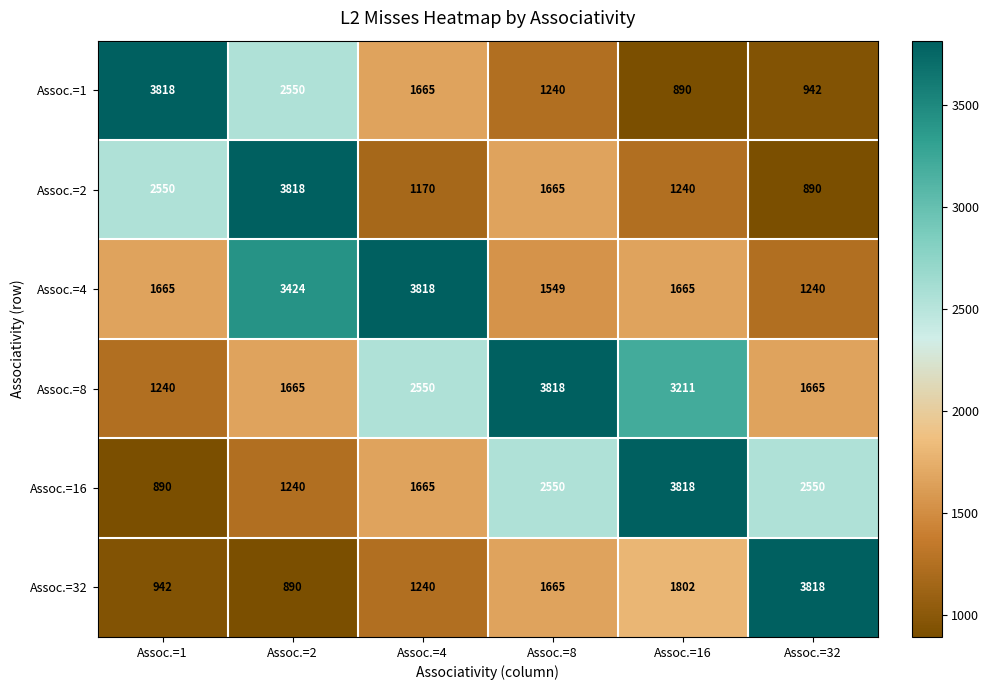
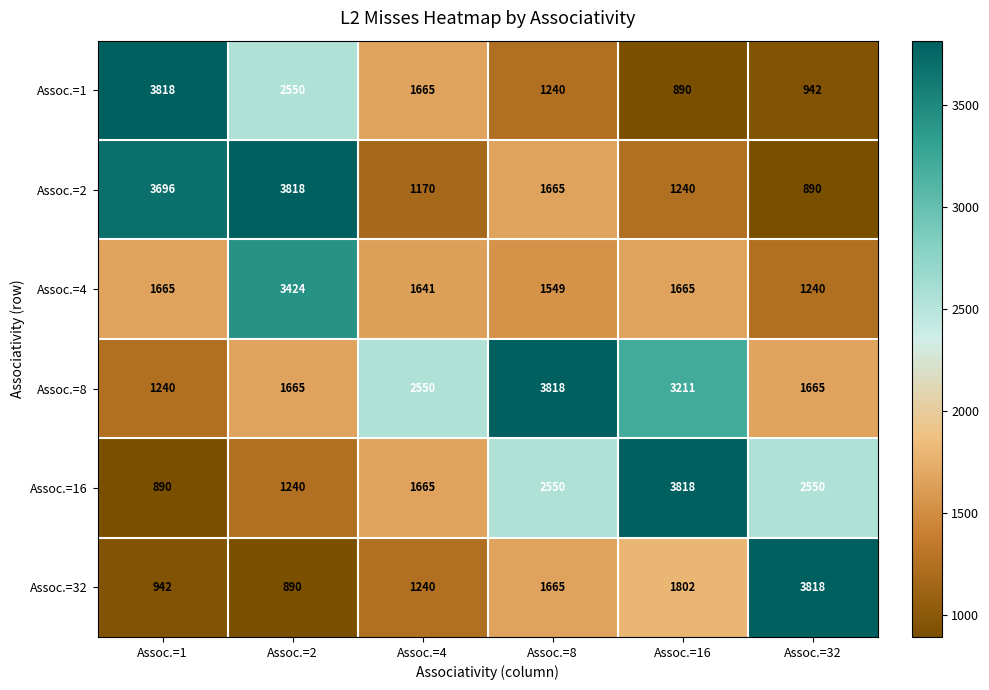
  {
    "Assoc.=1": {
      "Assoc.=1": 3818,
      "Assoc.=2": 2550,
      "Assoc.=4": 1665,
      "Assoc.=8": 1240,
      "Assoc.=16": 890,
      "Assoc.=32": 942
    },
    "Assoc.=2": {
-     "Assoc.=1": 2550,
+     "Assoc.=1": 3696,
      "Assoc.=2": 3818,
      "Assoc.=4": 1170,
      "Assoc.=8": 1665,
      "Assoc.=16": 1240,
      "Assoc.=32": 890
    },
    "Assoc.=4": {
      "Assoc.=1": 1665,
      "Assoc.=2": 3424,
-     "Assoc.=4": 3818,
+     "Assoc.=4": 1641,
      "Assoc.=8": 1549,
      "Assoc.=16": 1665,
      "Assoc.=32": 1240
    },
    "Assoc.=8": {
      "Assoc.=1": 1240,
      "Assoc.=2": 1665,
      "Assoc.=4": 2550,
      "Assoc.=8": 3818,
      "Assoc.=16": 3211,
      "Assoc.=32": 1665
    },
    "Assoc.=16": {
      "Assoc.=1": 890,
      "Assoc.=2": 1240,
      "Assoc.=4": 1665,
      "Assoc.=8": 2550,
      "Assoc.=16": 3818,
      "Assoc.=32": 2550
    },
    "Assoc.=32": {
      "Assoc.=1": 942,
      "Assoc.=2": 890,
      "Assoc.=4": 1240,
      "Assoc.=8": 1665,
      "Assoc.=16": 1802,
      "Assoc.=32": 3818
    }
  }
